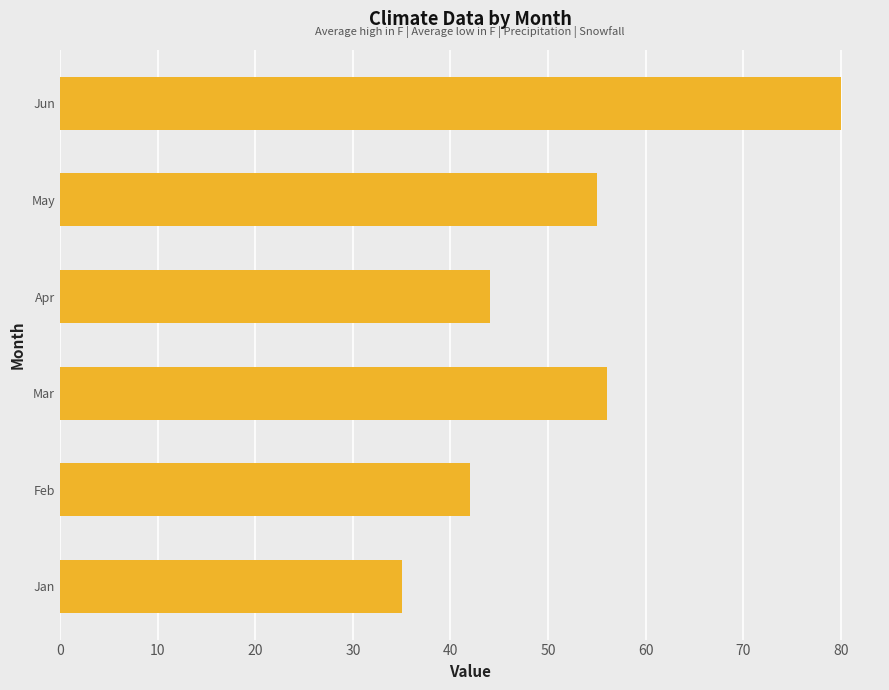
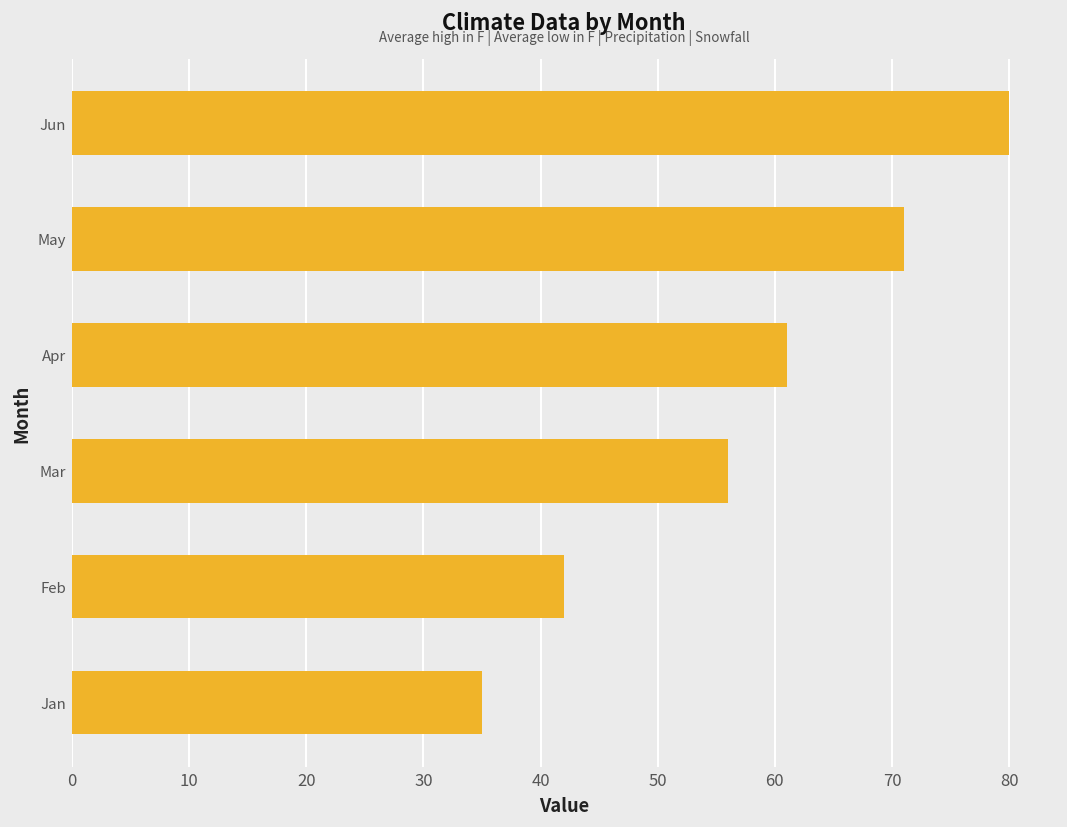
  {
    "Jun": 80,
-   "May": 55,
-   "Apr": 44,
+   "May": 71,
+   "Apr": 61,
    "Mar": 56,
    "Feb": 42,
    "Jan": 35
  }
